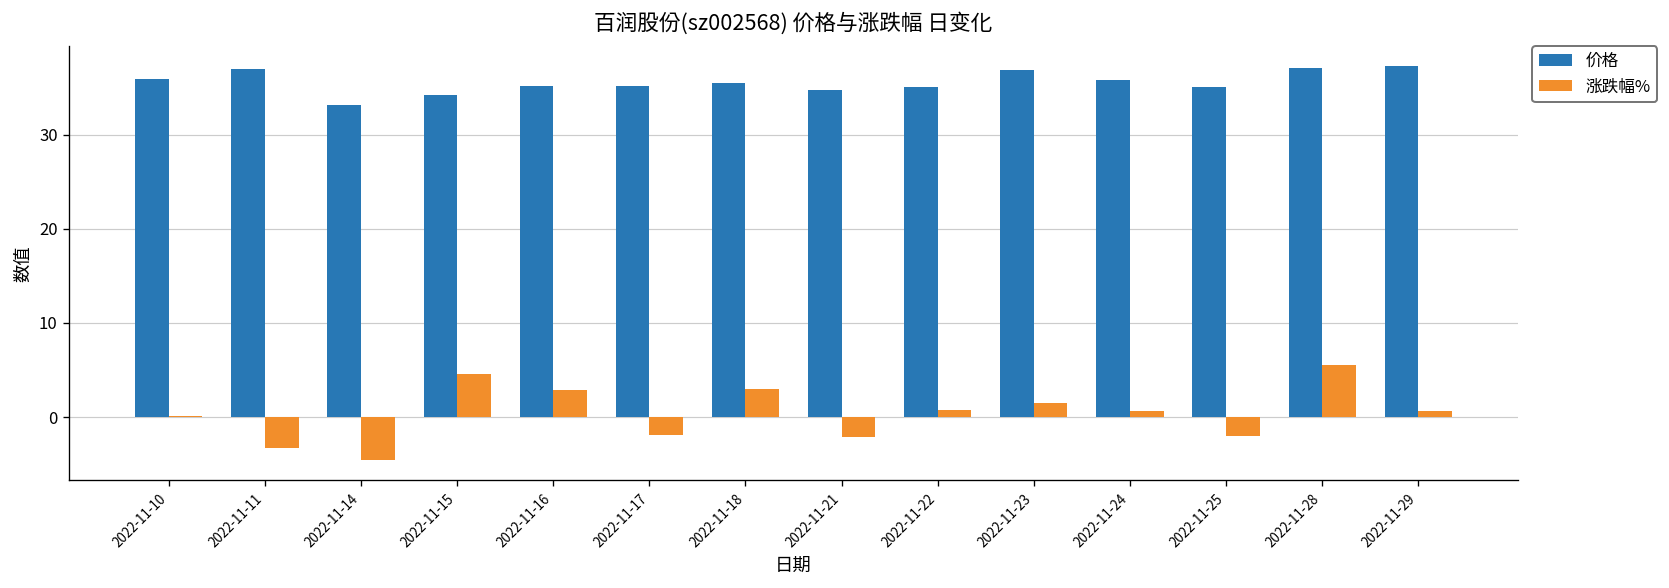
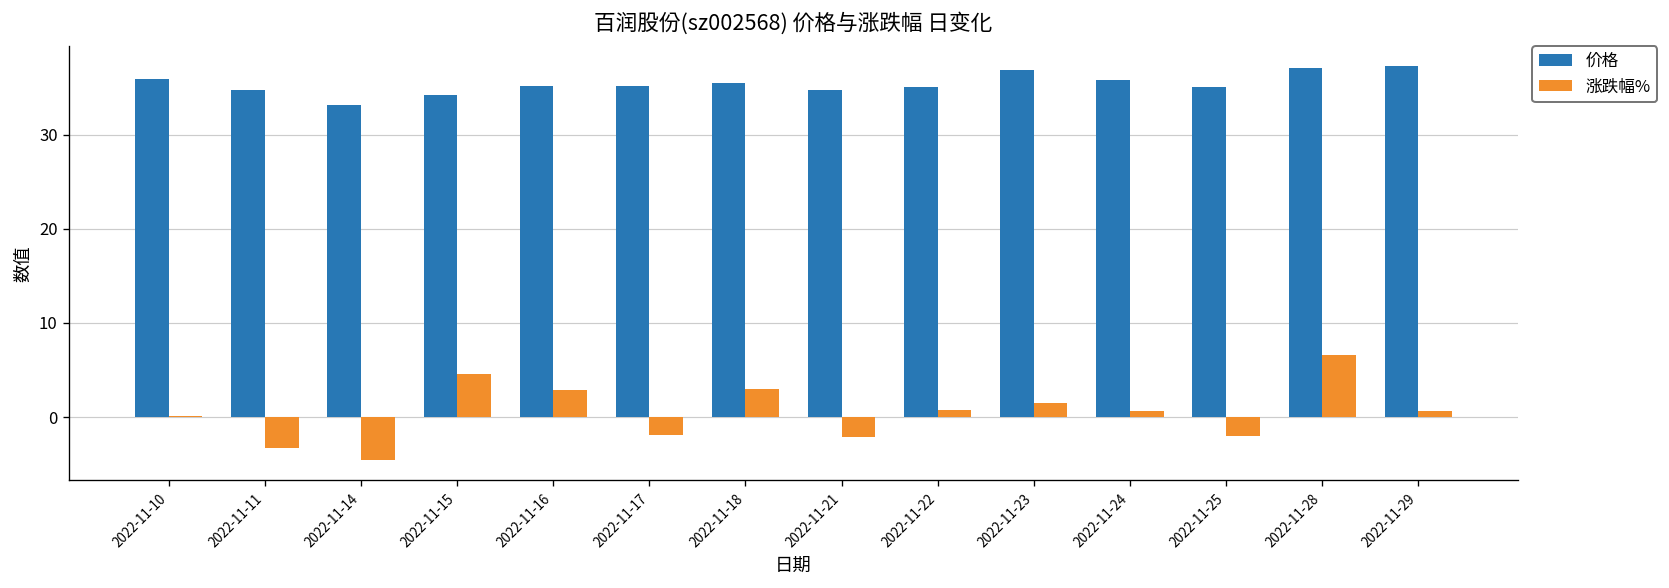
  {
    "价格": {
      "2022-11-10": 36,
-     "2022-11-11": 37,
+     "2022-11-11": 35,
      "2022-11-14": 33,
      "2022-11-15": 34,
      "2022-11-16": 35,
      "2022-11-17": 35,
      "2022-11-18": 36,
      "2022-11-21": 35,
      "2022-11-22": 35,
      "2022-11-23": 37,
      "2022-11-24": 36,
      "2022-11-25": 35,
      "2022-11-28": 37,
      "2022-11-29": 37
    },
    "涨跌幅%": {
      "2022-11-11": -3,
      "2022-11-14": -5,
      "2022-11-15": 5,
      "2022-11-16": 3,
      "2022-11-17": -2,
      "2022-11-18": 3,
      "2022-11-21": -2,
      "2022-11-22": 1,
      "2022-11-23": 2,
      "2022-11-24": 1,
      "2022-11-25": -2,
-     "2022-11-28": 6,
+     "2022-11-28": 7,
      "2022-11-29": 1
    }
  }
